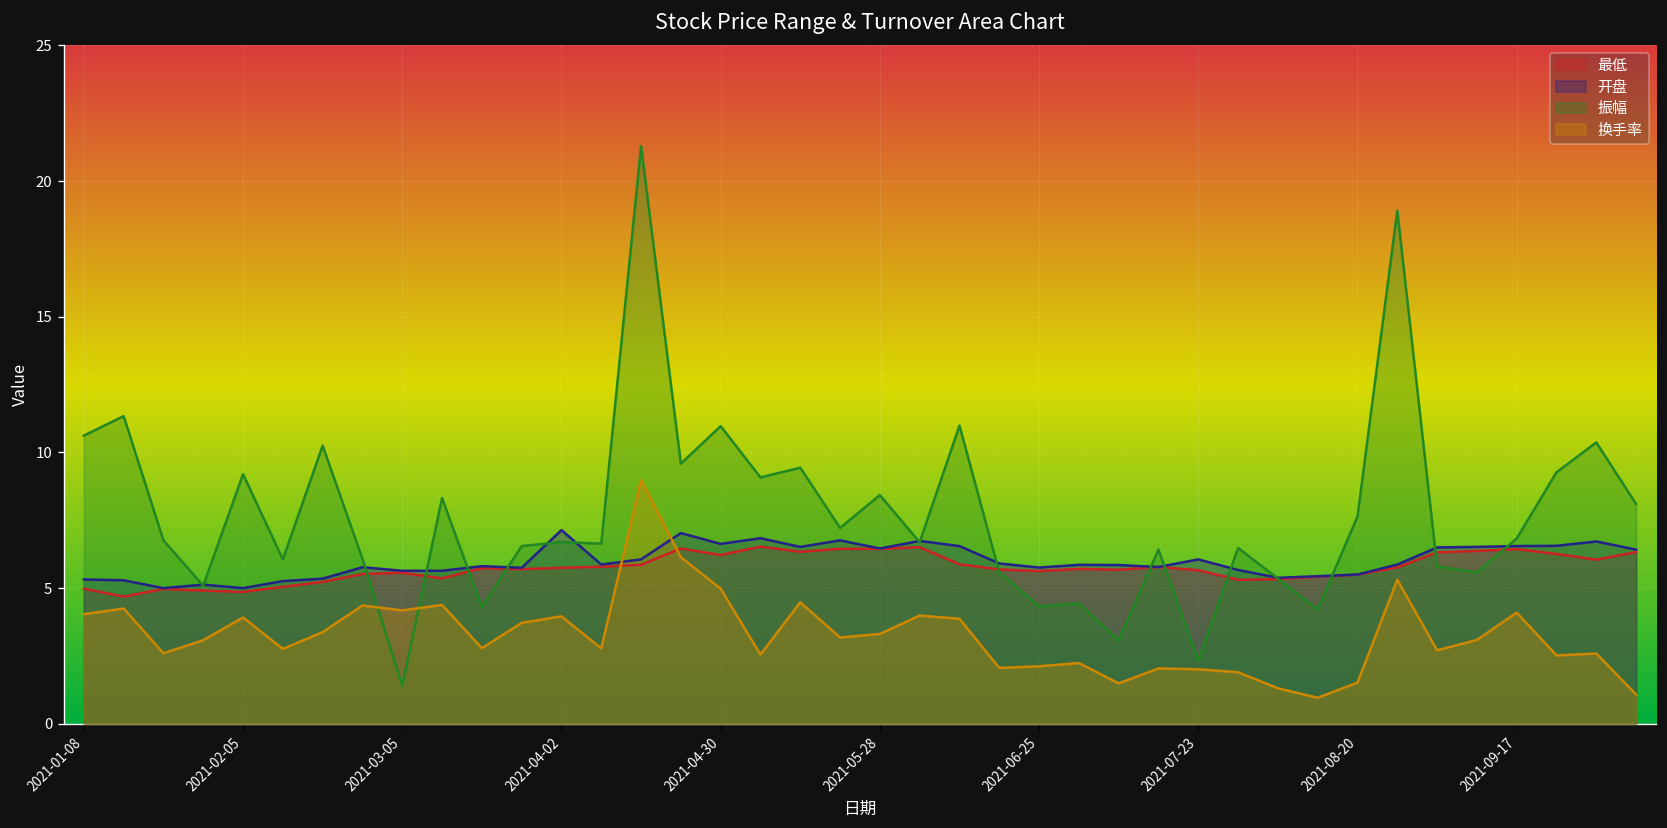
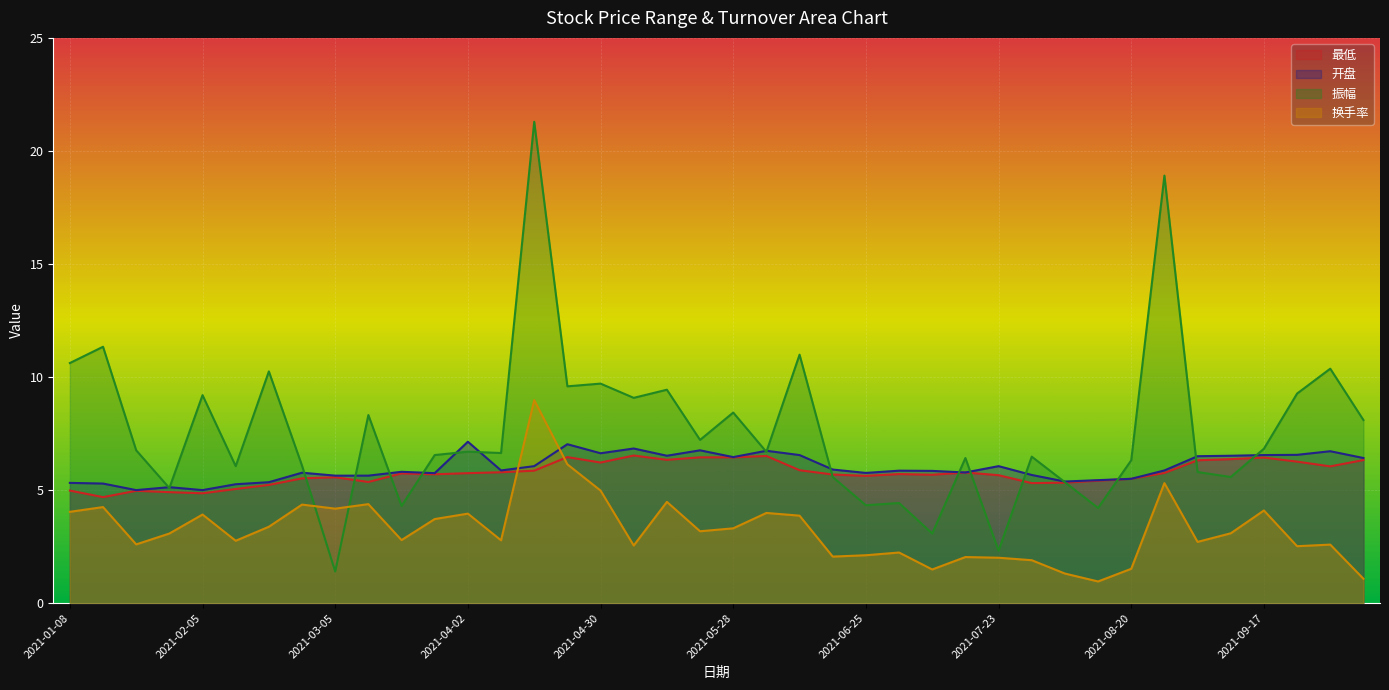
  {
    "开盘": {
      "2021-01-08": 5.3,
      "2021-02-05": 5.0,
      "2021-04-02": 7.1,
      "2021-04-30": 6.6,
      "2021-06-25": 5.8,
      "2021-07-23": 6.1
    },
    "振幅": {
      "2021-01-08": 10.6,
      "2021-02-05": 9.2,
      "2021-03-05": 1.4,
      "2021-04-02": 6.7,
-     "2021-04-30": 11.0,
+     "2021-04-30": 9.7,
      "2021-05-28": 8.4,
      "2021-06-25": 4.3,
      "2021-07-23": 2.3,
-     "2021-08-20": 7.6,
+     "2021-08-20": 6.3,
      "2021-09-17": 6.8
    }
  }
